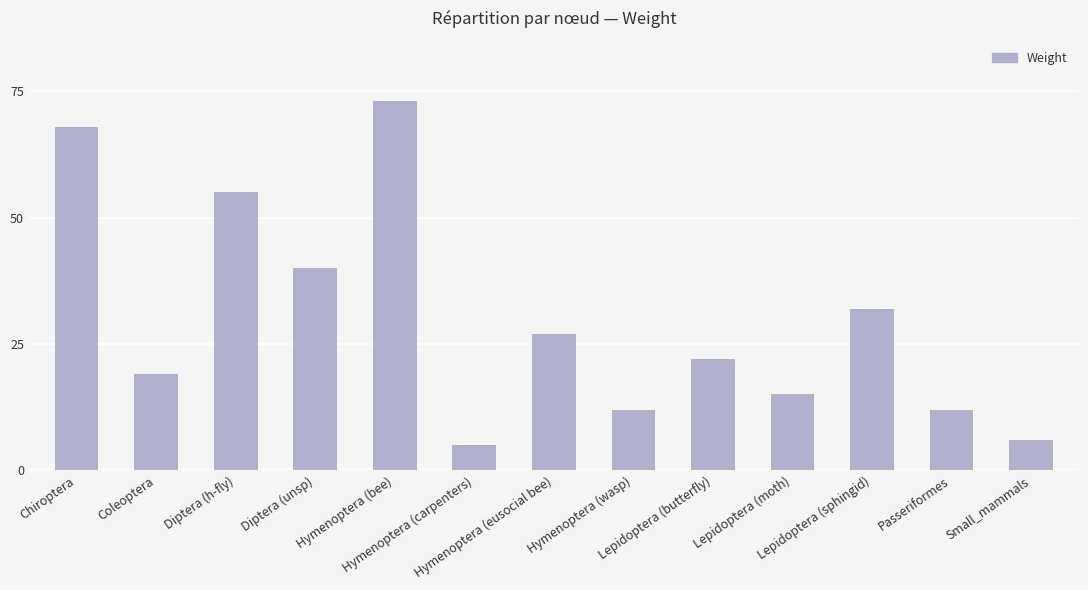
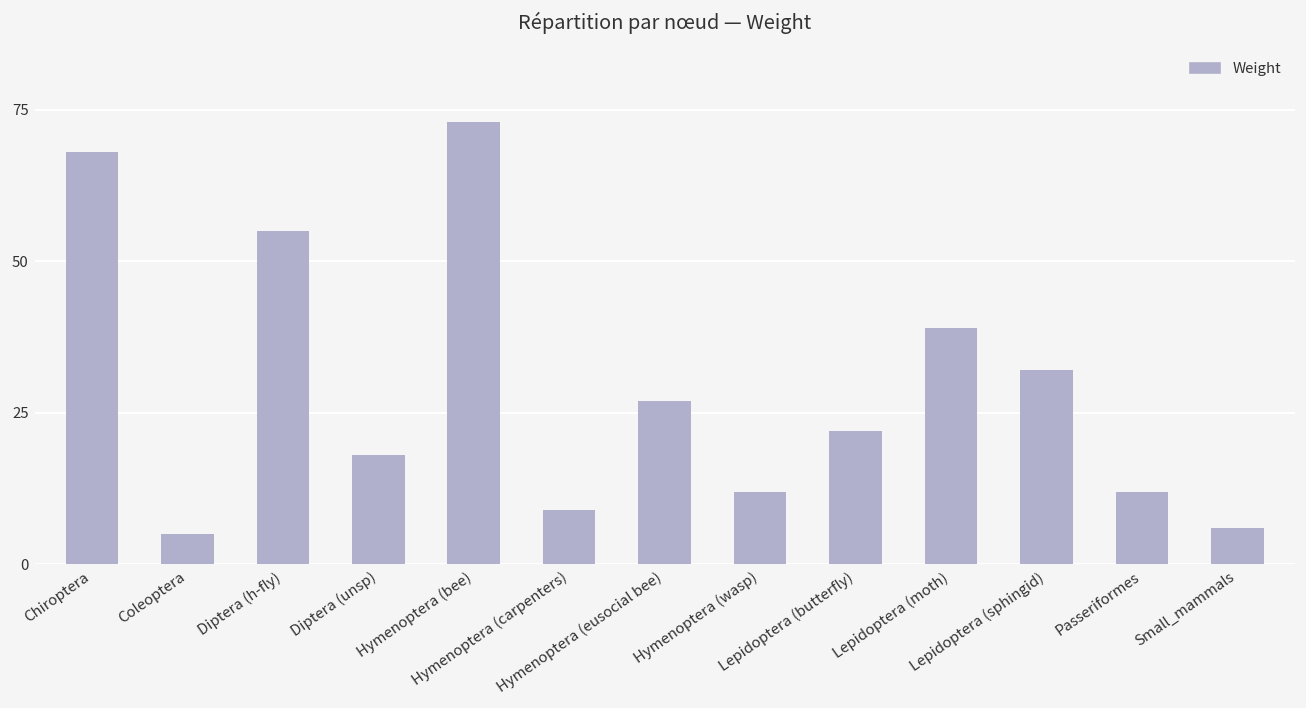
  {
    "Chiroptera": 68,
-   "Coleoptera": 19,
+   "Coleoptera": 5,
    "Diptera (h-fly)": 55,
-   "Diptera (unsp)": 40,
+   "Diptera (unsp)": 18,
    "Hymenoptera (bee)": 73,
-   "Hymenoptera (carpenters)": 5,
+   "Hymenoptera (carpenters)": 9,
    "Hymenoptera (eusocial bee)": 27,
    "Hymenoptera (wasp)": 12,
    "Lepidoptera (butterfly)": 22,
-   "Lepidoptera (moth)": 15,
+   "Lepidoptera (moth)": 39,
    "Lepidoptera (sphingid)": 32,
    "Passeriformes": 12,
    "Small_mammals": 6
  }
